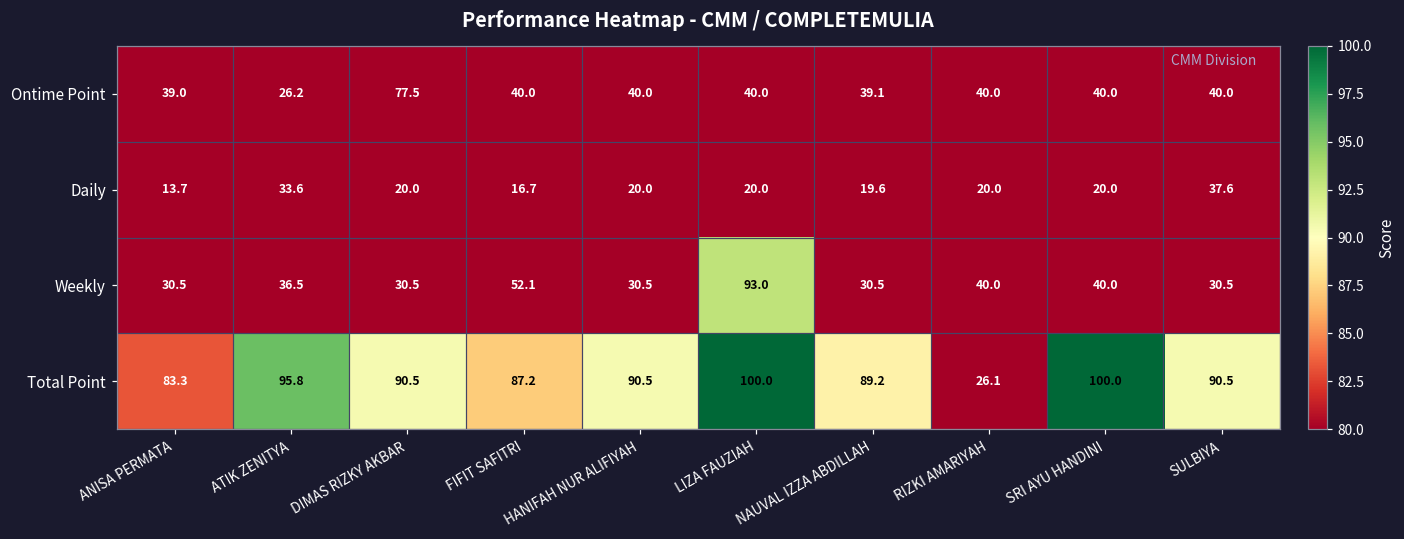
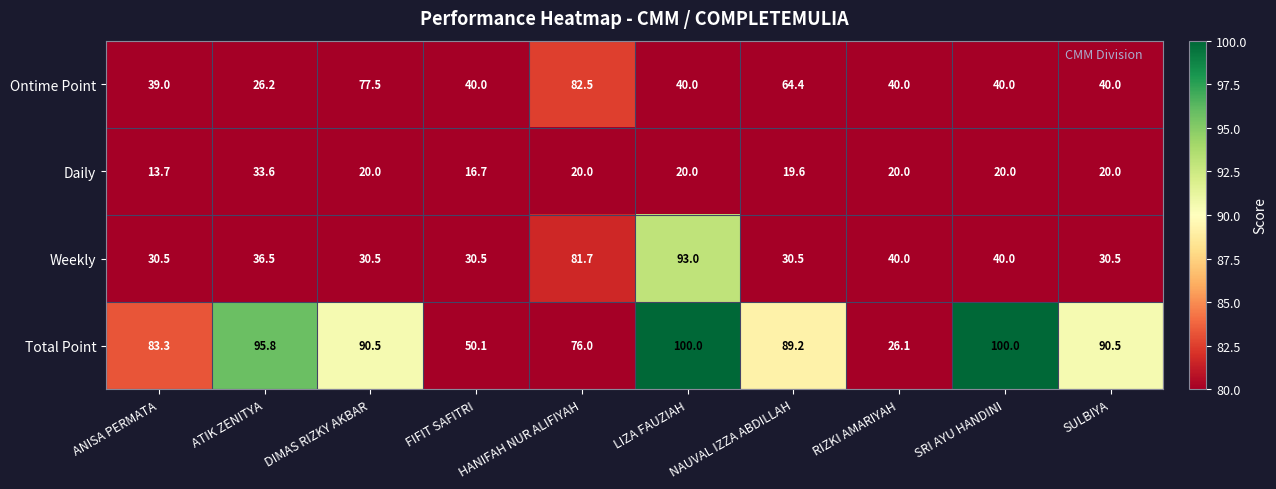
  {
    "Ontime Point": {
      "ANISA PERMATA": 39.0,
      "ATIK ZENITYA": 26.2,
      "DIMAS RIZKY AKBAR": 77.5,
      "FIFIT SAFITRI": 40.0,
-     "HANIFAH NUR ALIFIYAH": 40.0,
+     "HANIFAH NUR ALIFIYAH": 82.5,
      "LIZA FAUZIAH": 40.0,
-     "NAUVAL IZZA ABDILLAH": 39.1,
+     "NAUVAL IZZA ABDILLAH": 64.4,
      "RIZKI AMARIYAH": 40.0,
      "SRI AYU HANDINI": 40.0
    },
    "Daily": {
      "ANISA PERMATA": 13.7,
      "ATIK ZENITYA": 33.6,
      "DIMAS RIZKY AKBAR": 20.0,
      "FIFIT SAFITRI": 16.7,
      "HANIFAH NUR ALIFIYAH": 20.0,
      "LIZA FAUZIAH": 20.0,
      "NAUVAL IZZA ABDILLAH": 19.6,
      "RIZKI AMARIYAH": 20.0,
      "SRI AYU HANDINI": 20.0,
-     "SULBIYA": 37.6
+     "SULBIYA": 20.0
    },
    "Weekly": {
      "ANISA PERMATA": 30.5,
      "ATIK ZENITYA": 36.5,
      "DIMAS RIZKY AKBAR": 30.5,
-     "FIFIT SAFITRI": 52.1,
-     "HANIFAH NUR ALIFIYAH": 30.5,
+     "FIFIT SAFITRI": 30.5,
+     "HANIFAH NUR ALIFIYAH": 81.7,
      "LIZA FAUZIAH": 93.0,
      "NAUVAL IZZA ABDILLAH": 30.5,
      "RIZKI AMARIYAH": 40.0,
      "SRI AYU HANDINI": 40.0,
      "SULBIYA": 30.5
    },
    "Total Point": {
      "ANISA PERMATA": 83.3,
      "ATIK ZENITYA": 95.8,
      "DIMAS RIZKY AKBAR": 90.5,
-     "FIFIT SAFITRI": 87.2,
-     "HANIFAH NUR ALIFIYAH": 90.5,
+     "FIFIT SAFITRI": 50.1,
+     "HANIFAH NUR ALIFIYAH": 76.0,
      "LIZA FAUZIAH": 100.0,
      "NAUVAL IZZA ABDILLAH": 89.2,
      "RIZKI AMARIYAH": 26.1,
      "SRI AYU HANDINI": 100.0,
      "SULBIYA": 90.5
    }
  }
